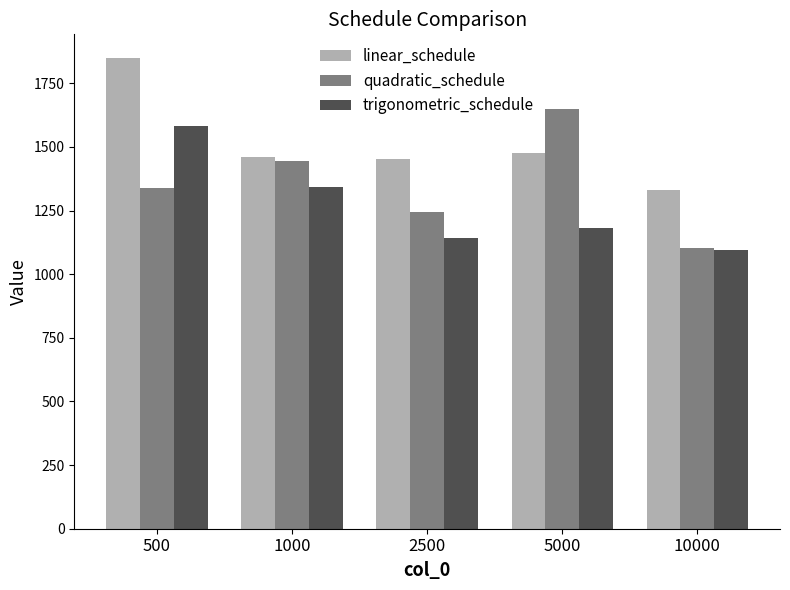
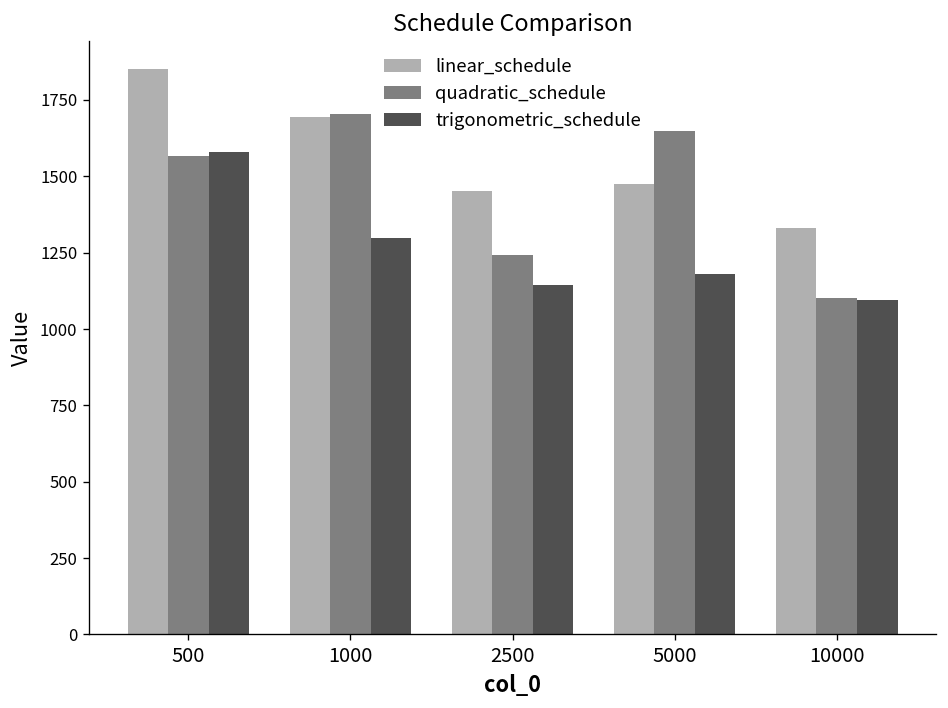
  {
    "linear_schedule": {
      "500": 1850,
-     "1000": 1460,
+     "1000": 1700,
      "2500": 1450,
      "5000": 1480,
      "10000": 1330
    },
    "quadratic_schedule": {
-     "500": 1340,
-     "1000": 1440,
+     "500": 1570,
+     "1000": 1710,
      "2500": 1240,
      "5000": 1650,
      "10000": 1100
    },
    "trigonometric_schedule": {
      "500": 1580,
-     "1000": 1340,
+     "1000": 1300,
      "2500": 1140,
      "5000": 1180,
      "10000": 1100
    }
  }
